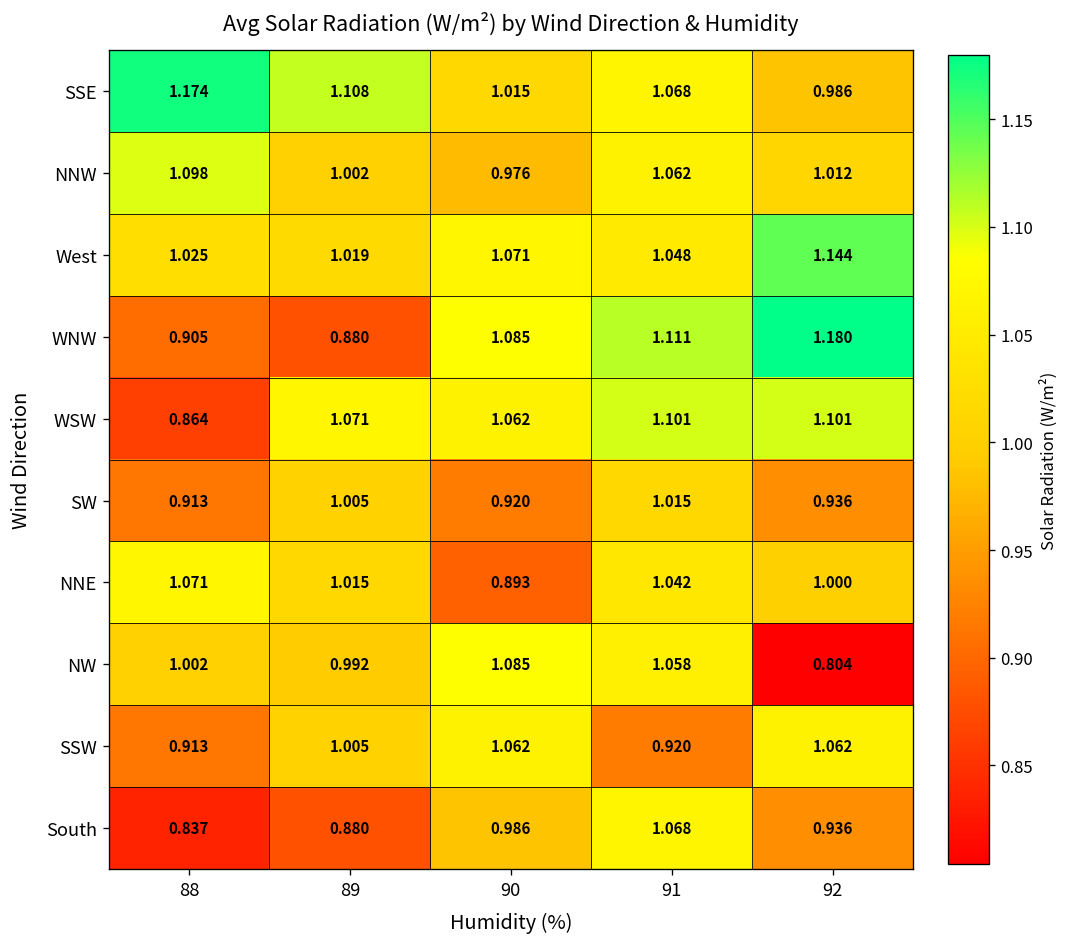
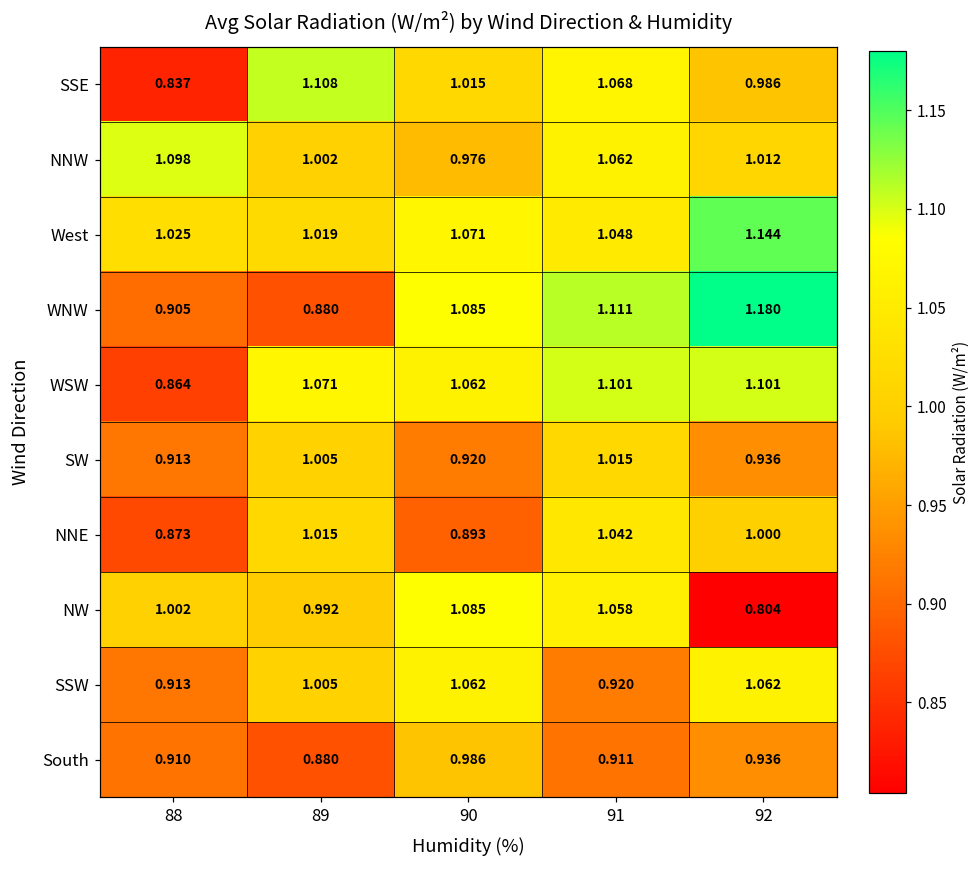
  {
    "SSE": {
-     "88": 1.174,
+     "88": 0.837,
      "89": 1.108,
      "90": 1.015,
      "91": 1.068,
      "92": 0.986
    },
    "NNW": {
      "88": 1.098,
      "89": 1.002,
      "90": 0.976,
      "91": 1.062,
      "92": 1.012
    },
    "West": {
      "88": 1.025,
      "89": 1.019,
      "90": 1.071,
      "91": 1.048,
      "92": 1.144
    },
    "WNW": {
      "88": 0.905,
      "89": 0.880,
      "90": 1.085,
      "91": 1.111,
      "92": 1.180
    },
    "WSW": {
      "88": 0.864,
      "89": 1.071,
      "90": 1.062,
      "91": 1.101,
      "92": 1.101
    },
    "SW": {
      "88": 0.913,
      "89": 1.005,
      "90": 0.920,
      "91": 1.015,
      "92": 0.936
    },
    "NNE": {
-     "88": 1.071,
+     "88": 0.873,
      "89": 1.015,
      "90": 0.893,
      "91": 1.042,
      "92": 1.000
    },
    "NW": {
      "88": 1.002,
      "89": 0.992,
      "90": 1.085,
      "91": 1.058,
      "92": 0.804
    },
    "SSW": {
      "88": 0.913,
      "89": 1.005,
      "90": 1.062,
      "91": 0.920,
      "92": 1.062
    },
    "South": {
-     "88": 0.837,
+     "88": 0.910,
      "89": 0.880,
      "90": 0.986,
-     "91": 1.068,
+     "91": 0.911,
      "92": 0.936
    }
  }
